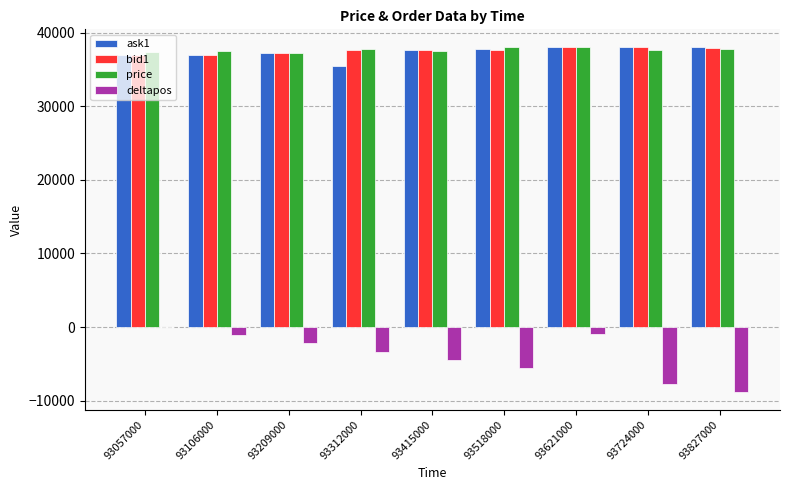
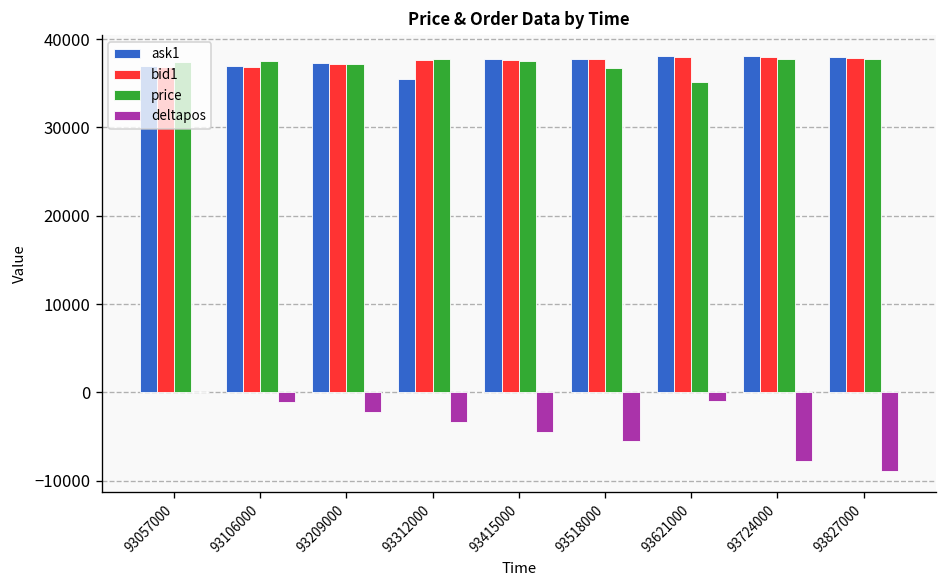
  {
    "ask1": {
      "93106000": 37000,
      "93209000": 37000,
      "93312000": 35000,
      "93415000": 38000,
      "93518000": 38000,
      "93621000": 38000,
      "93724000": 38000,
      "93827000": 38000
    },
    "bid1": {
      "93106000": 37000,
      "93209000": 37000,
      "93312000": 38000,
      "93415000": 38000,
      "93518000": 38000,
      "93621000": 38000,
      "93724000": 38000,
      "93827000": 38000
    },
    "price": {
      "93106000": 38000,
      "93209000": 37000,
      "93312000": 38000,
      "93415000": 38000,
-     "93518000": 38000,
-     "93621000": 38000,
+     "93518000": 37000,
+     "93621000": 35000,
      "93724000": 38000,
      "93827000": 38000
    },
    "deltapos": {
      "93057000": 0,
      "93106000": -1000,
      "93209000": -2000,
      "93312000": -3000,
      "93415000": -4000,
      "93518000": -6000,
      "93621000": -1000,
      "93724000": -8000,
      "93827000": -9000
    }
  }
